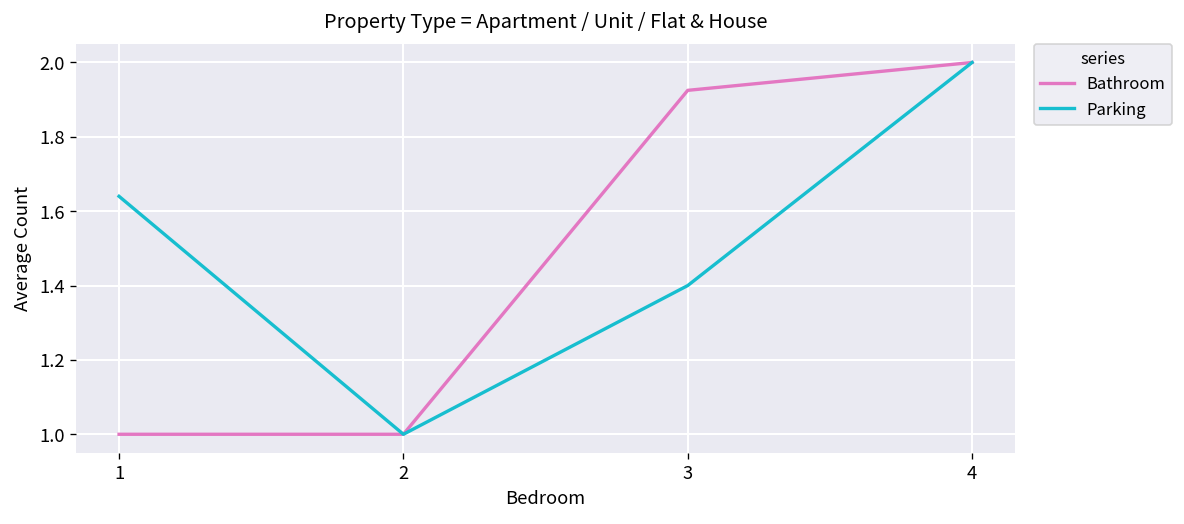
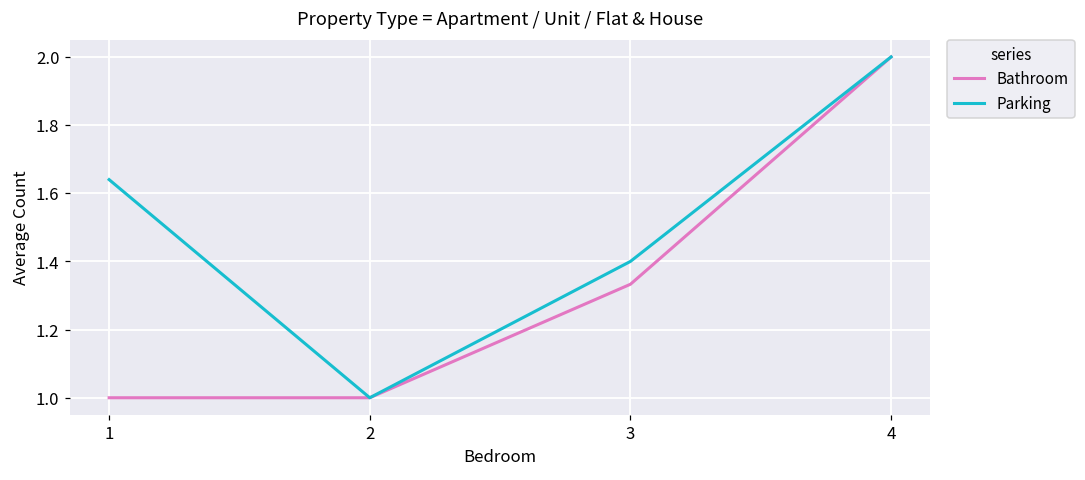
  {
    "Bathroom": {
      "1": 1.00,
-     "3": 1.93
+     "3": 1.33
    },
    "Parking": {
      "1": 1.64,
      "3": 1.40
    }
  }
